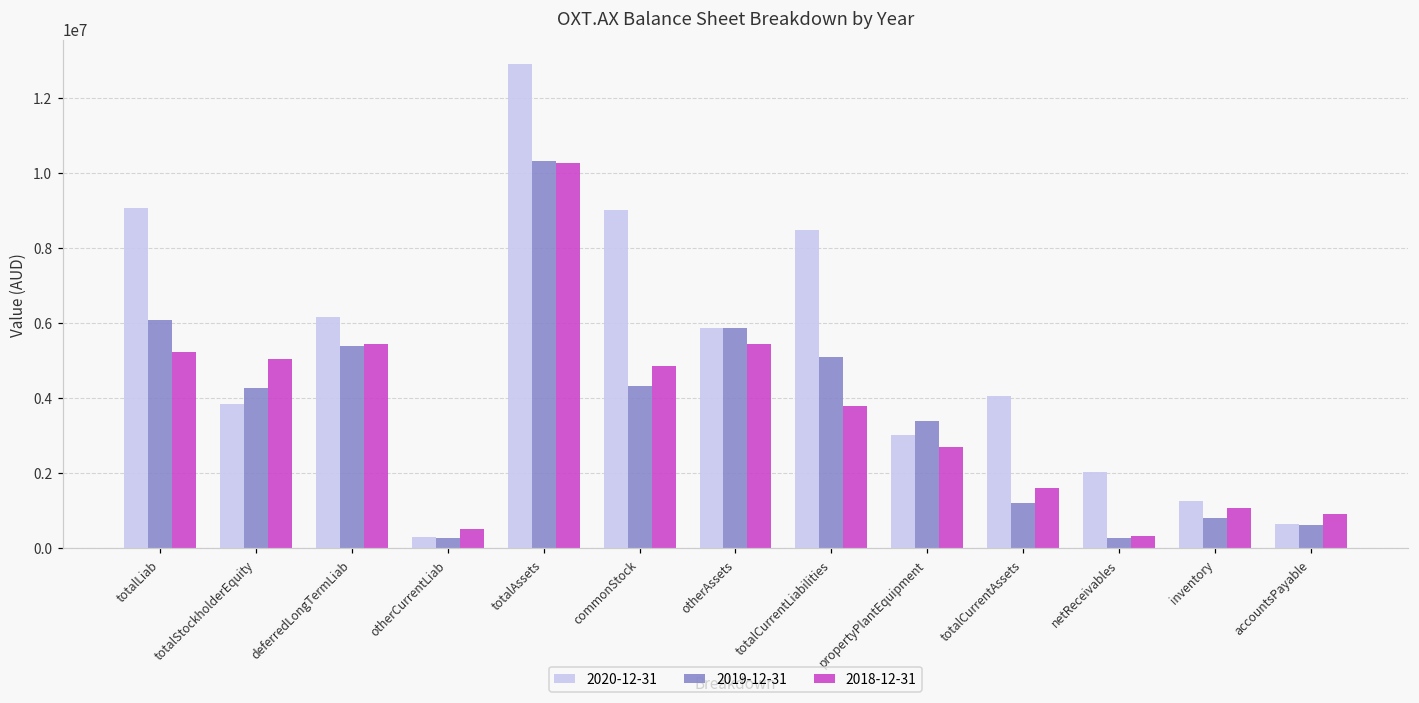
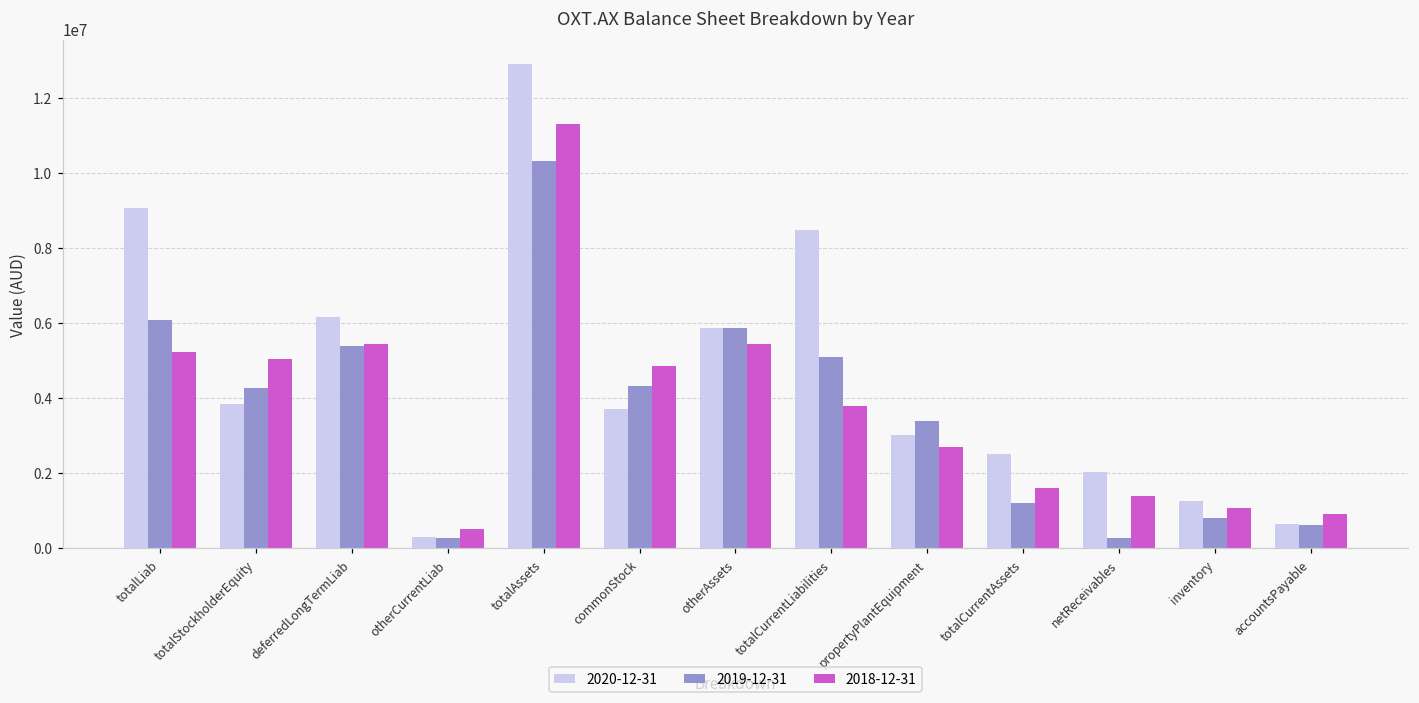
  {
    "2020-12-31": {
      "totalLiab": 9100000,
      "totalStockholderEquity": 3900000,
      "deferredLongTermLiab": 6200000,
      "otherCurrentLiab": 300000,
      "totalAssets": 12900000,
-     "commonStock": 9000000,
+     "commonStock": 3700000,
      "otherAssets": 5900000,
      "totalCurrentLiabilities": 8500000,
      "propertyPlantEquipment": 3000000,
-     "totalCurrentAssets": 4000000,
+     "totalCurrentAssets": 2500000,
      "netReceivables": 2000000,
      "inventory": 1300000,
      "accountsPayable": 600000
    },
    "2019-12-31": {
      "totalLiab": 6100000,
      "totalStockholderEquity": 4300000,
      "deferredLongTermLiab": 5400000,
      "otherCurrentLiab": 300000,
      "totalAssets": 10300000,
      "commonStock": 4300000,
      "otherAssets": 5900000,
      "totalCurrentLiabilities": 5100000,
      "propertyPlantEquipment": 3400000,
      "totalCurrentAssets": 1200000,
      "netReceivables": 300000,
      "inventory": 800000,
      "accountsPayable": 600000
    },
    "2018-12-31": {
      "totalLiab": 5200000,
      "totalStockholderEquity": 5000000,
      "deferredLongTermLiab": 5400000,
      "otherCurrentLiab": 500000,
-     "totalAssets": 10300000,
+     "totalAssets": 11300000,
      "commonStock": 4900000,
      "otherAssets": 5400000,
      "totalCurrentLiabilities": 3800000,
      "propertyPlantEquipment": 2700000,
      "totalCurrentAssets": 1600000,
-     "netReceivables": 300000,
+     "netReceivables": 1400000,
      "inventory": 1100000,
      "accountsPayable": 900000
    }
  }
